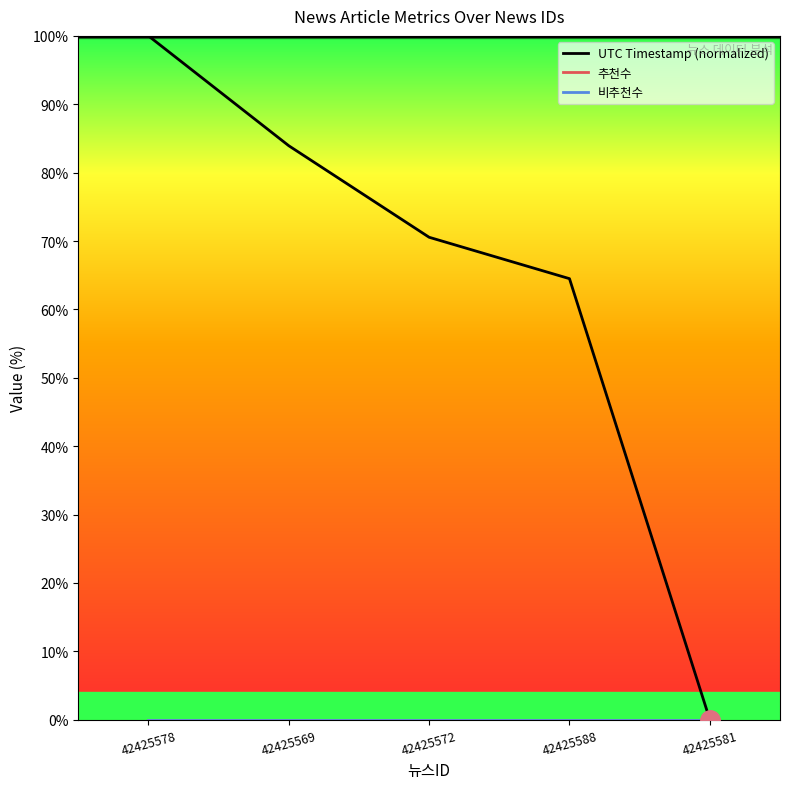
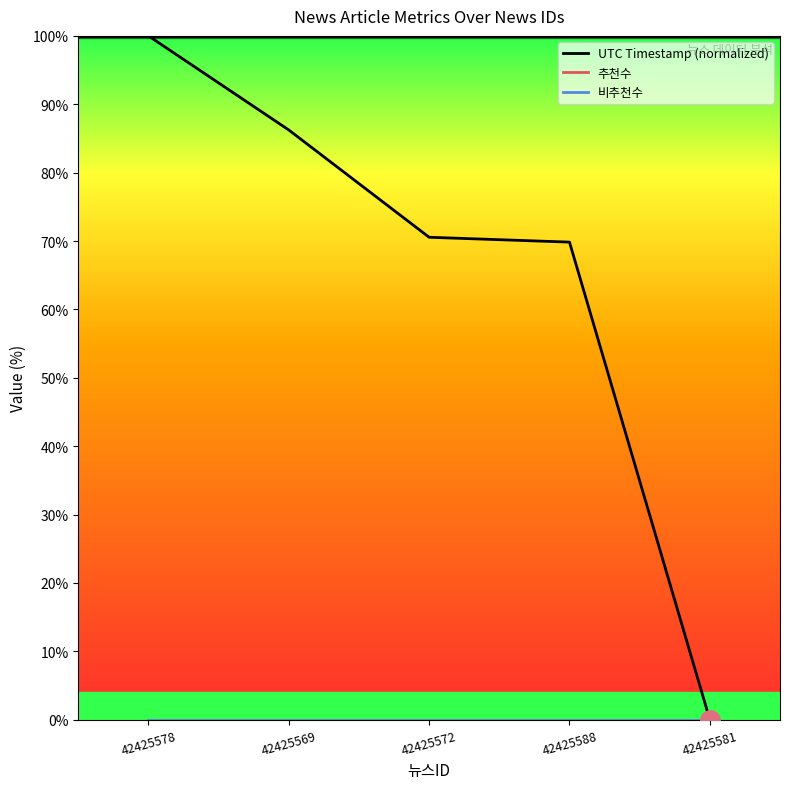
  {
    "UTC Timestamp (normalized)": {
      "42425578": "100%",
-     "42425569": "84%",
+     "42425569": "86%",
      "42425572": "71%",
-     "42425588": "64%"
+     "42425588": "70%"
    }
  }
